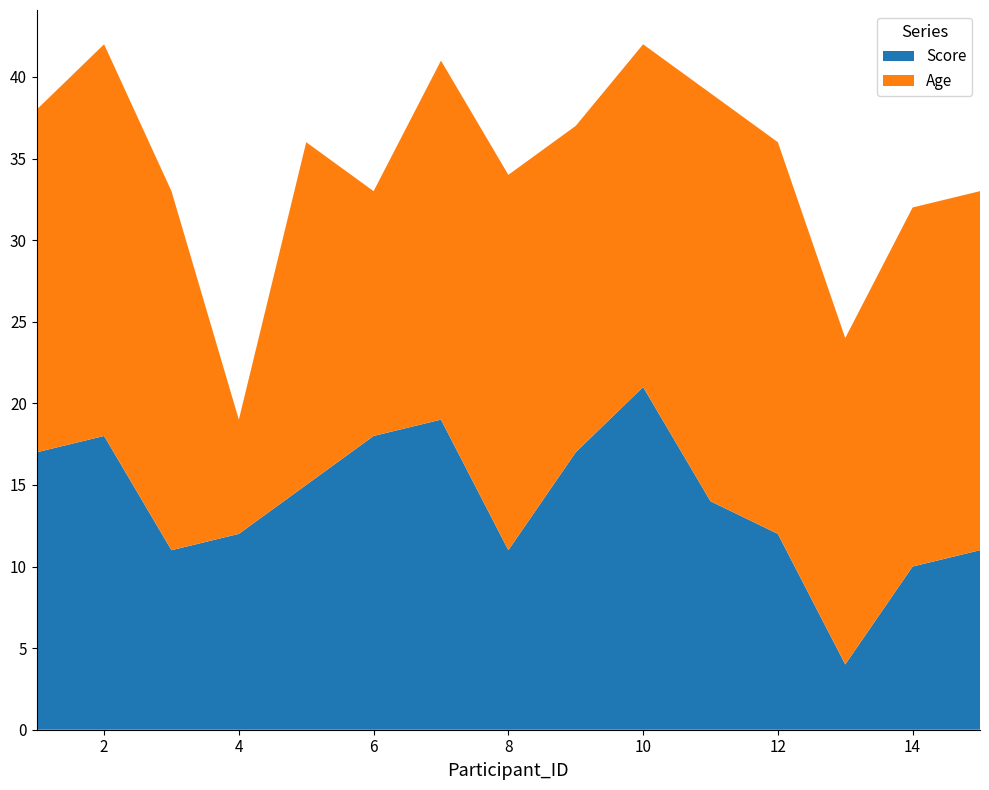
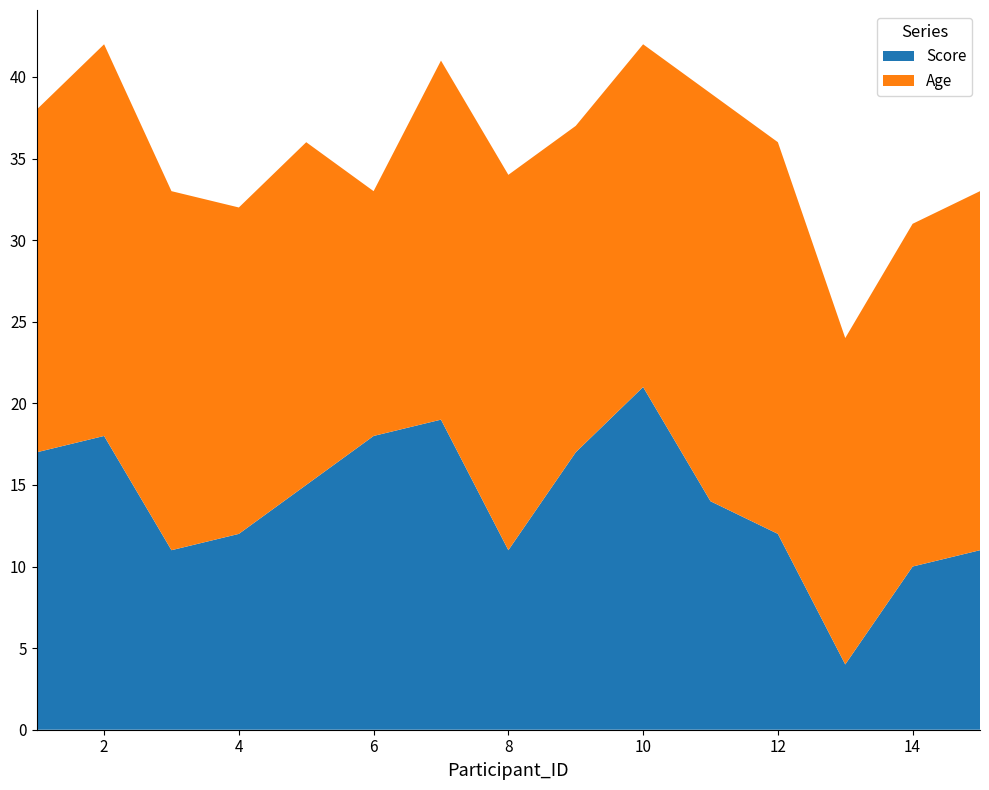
  {
    "Age": {
      "2": 24,
-     "4": 7,
+     "4": 20,
      "6": 15,
      "8": 23,
      "10": 21,
      "12": 24,
-     "14": 22
+     "14": 21
    }
  }
